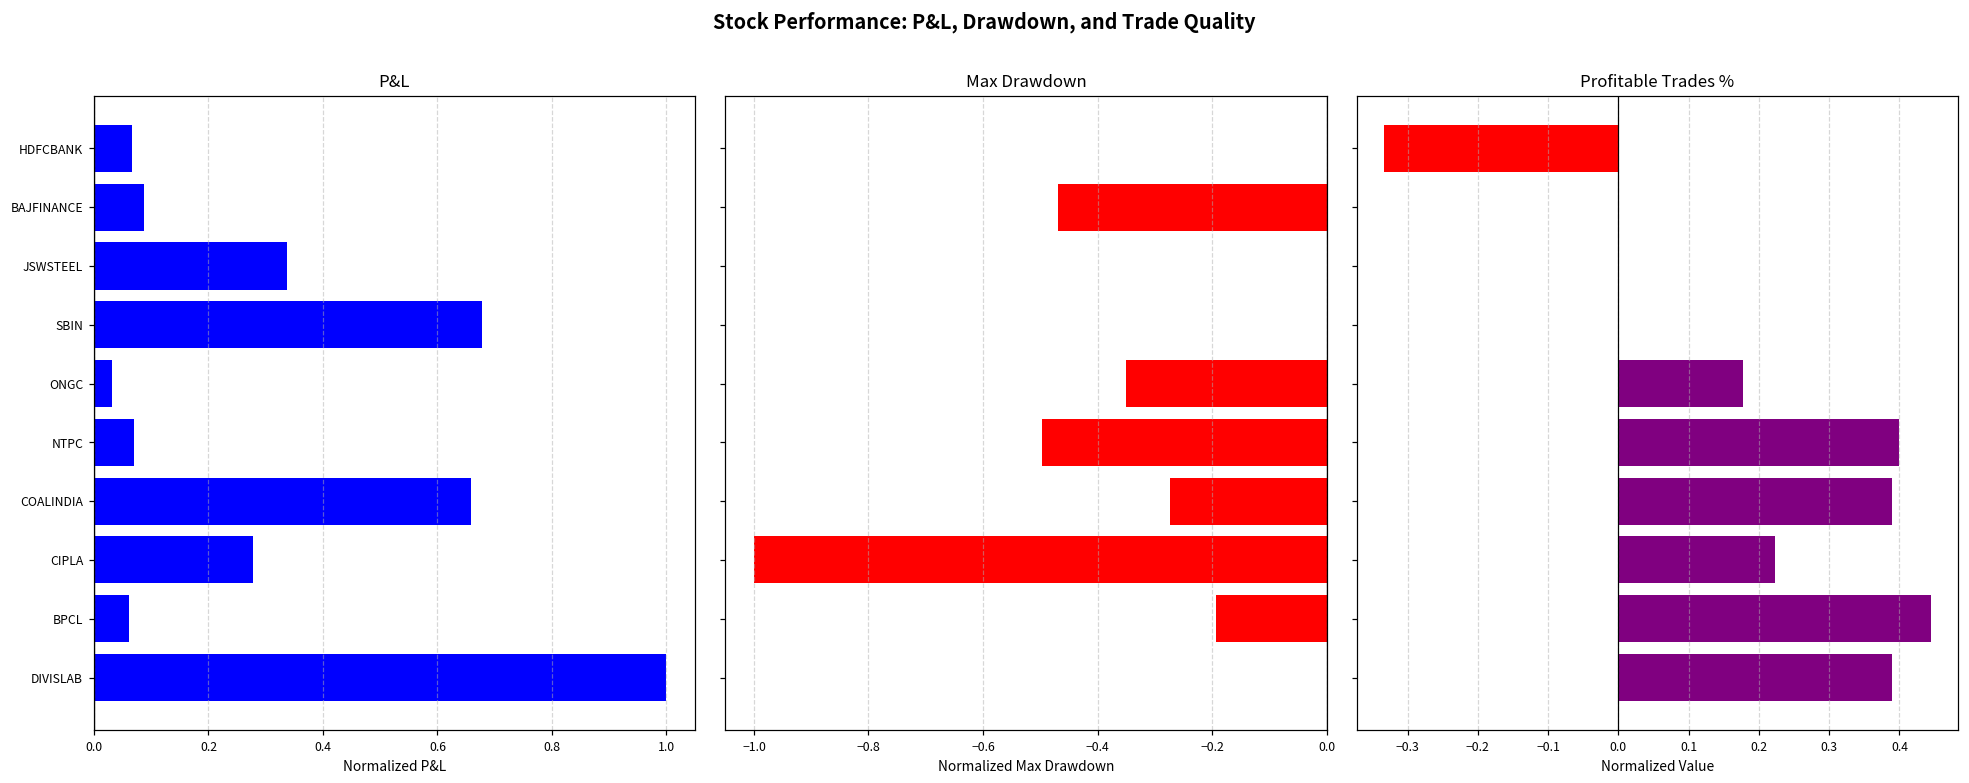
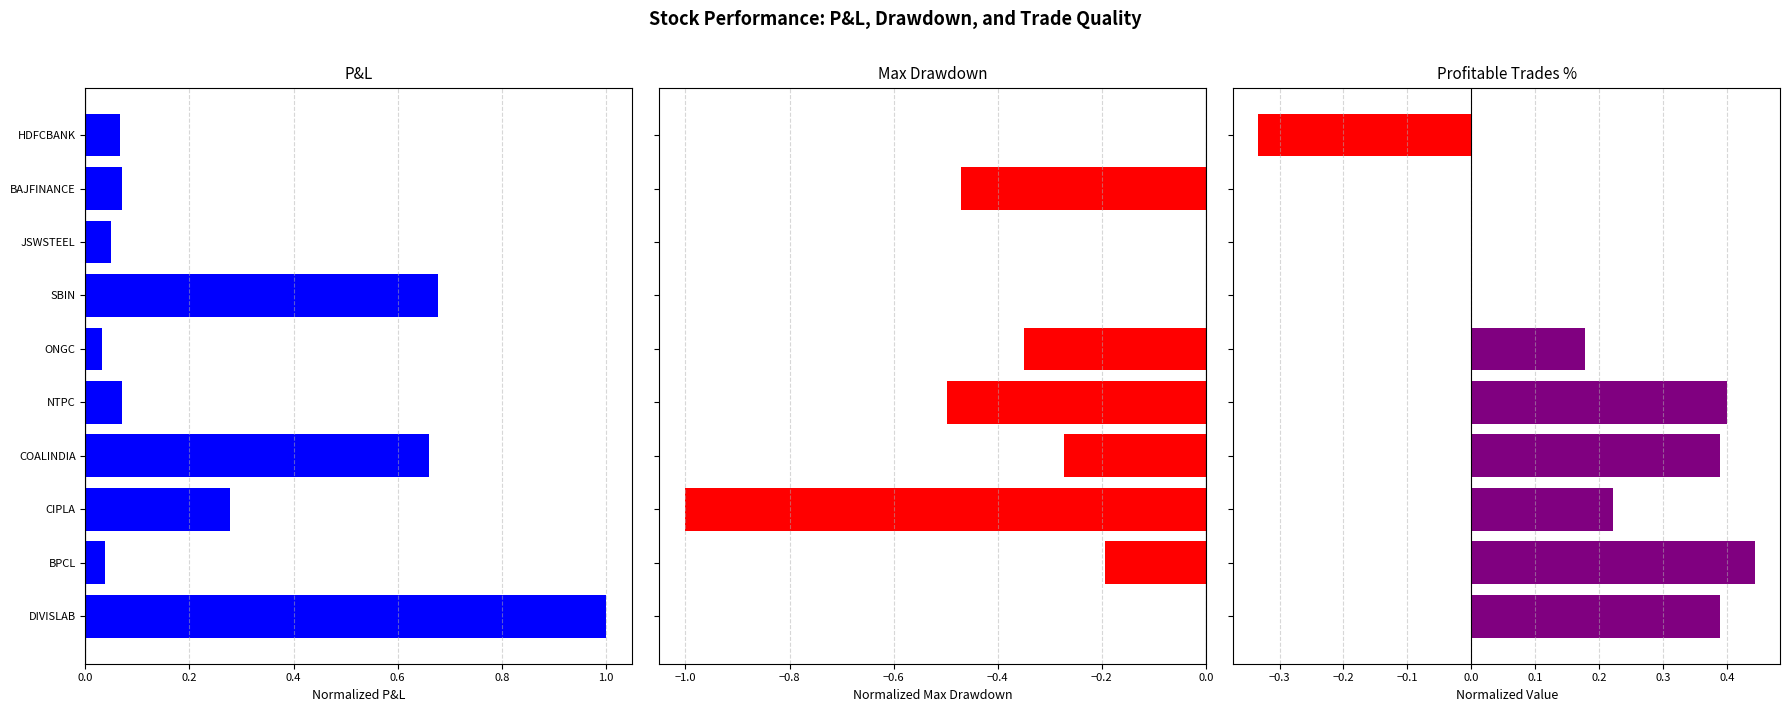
  {
    "P&L": {
      "HDFCBANK": 0.07,
-     "BAJFINANCE": 0.09,
-     "JSWSTEEL": 0.34,
+     "BAJFINANCE": 0.07,
+     "JSWSTEEL": 0.05,
      "SBIN": 0.68,
      "ONGC": 0.03,
      "NTPC": 0.07,
      "COALINDIA": 0.66,
      "CIPLA": 0.28,
-     "BPCL": 0.06,
+     "BPCL": 0.04,
      "DIVISLAB": 1.00
    }
  }
